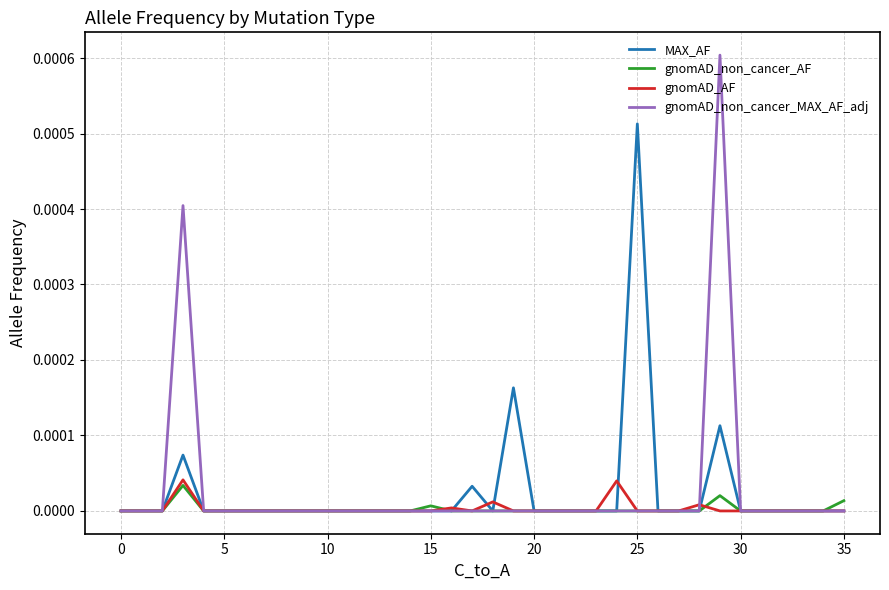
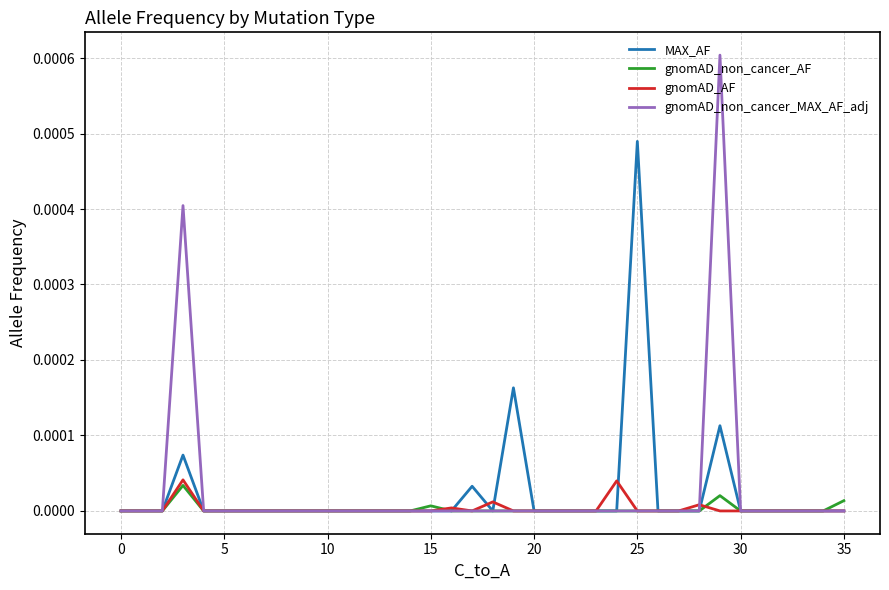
  {
    "MAX_AF": {
-     "25": 0.00051
+     "25": 0.00049
    },
    "gnomAD_non_cancer_AF": {
      "15": 0.00001,
      "35": 0.00001
    }
  }
